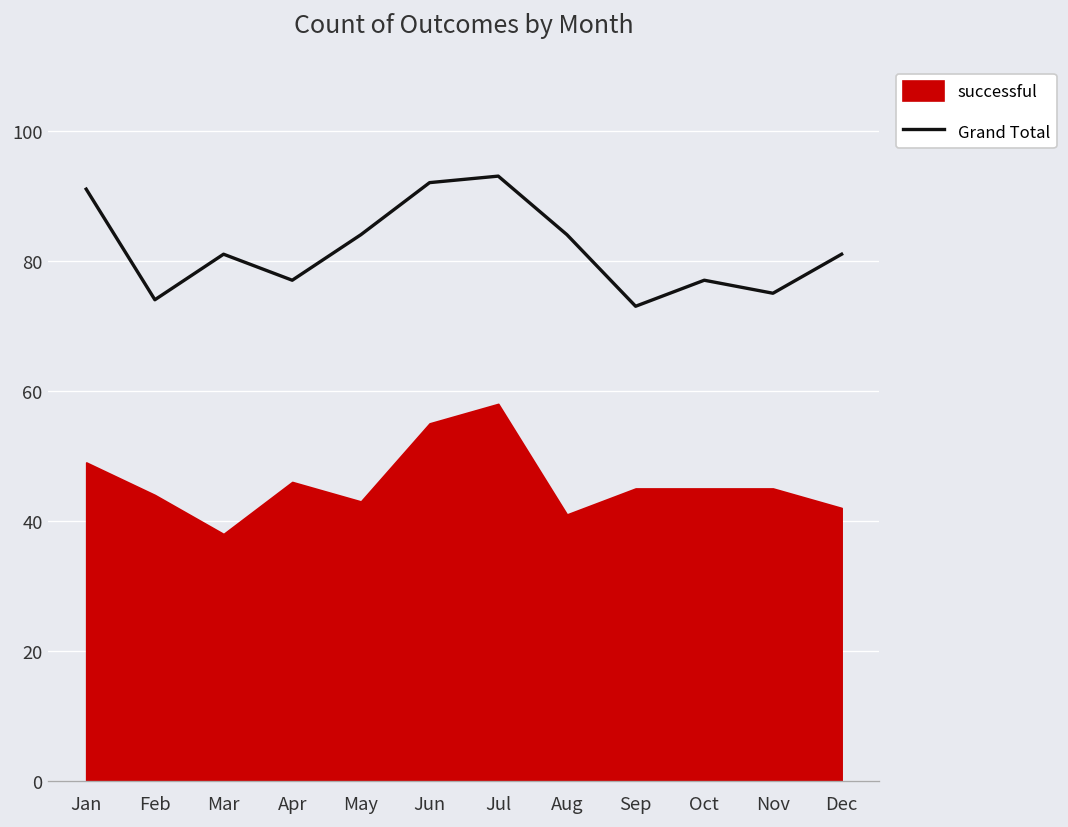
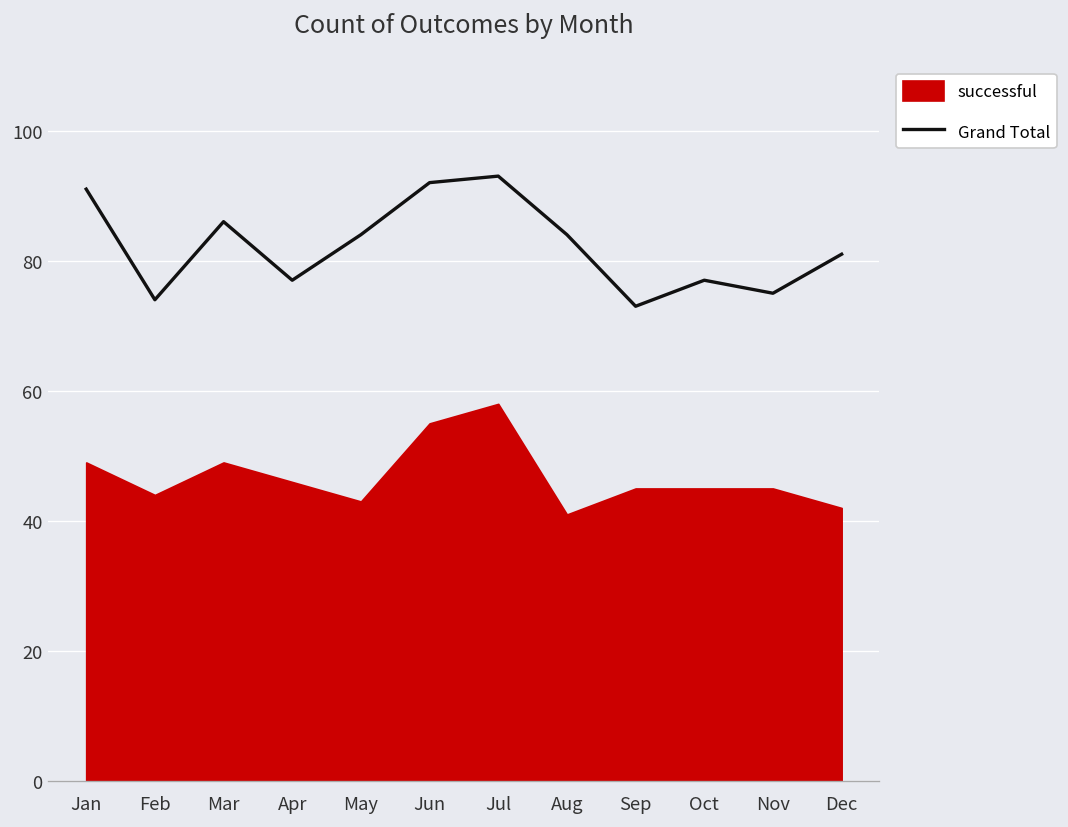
  {
    "Grand Total": {
      "Jan": 91,
      "Feb": 74,
-     "Mar": 81,
+     "Mar": 86,
      "Apr": 77,
      "May": 84,
      "Jun": 92,
      "Jul": 93,
      "Aug": 84,
      "Sep": 73,
      "Oct": 77,
      "Nov": 75,
      "Dec": 81
    },
    "successful": {
      "Jan": 49,
      "Feb": 44,
-     "Mar": 38,
+     "Mar": 49,
      "Apr": 46,
      "May": 43,
      "Jun": 55,
      "Jul": 58,
      "Aug": 41,
      "Sep": 45,
      "Oct": 45,
      "Nov": 45,
      "Dec": 42
    }
  }
